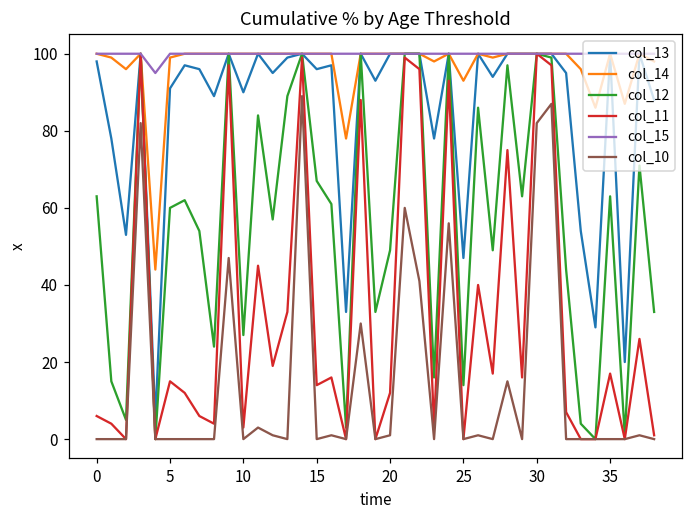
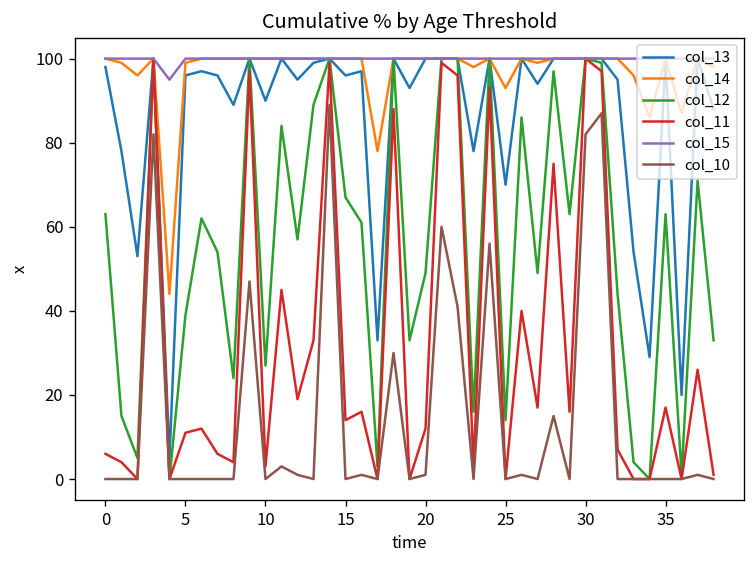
  {
    "col_13": {
      "0": 98,
-     "5": 91,
+     "5": 96,
      "10": 90,
      "15": 96,
-     "25": 47
+     "25": 70
    },
    "col_14": {
      "5": 99,
      "25": 93
    },
    "col_12": {
      "0": 63,
-     "5": 60,
+     "5": 39,
      "10": 27,
      "15": 67,
      "20": 49,
      "25": 14,
      "35": 63
    },
    "col_11": {
      "0": 6,
-     "5": 15,
+     "5": 11,
      "10": 3,
      "15": 14,
      "20": 12,
      "35": 17
    },
    "col_15": {
      "5": 100,
      "25": 100
    },
    "col_10": {
      "0": 0,
      "5": 0,
      "10": 0,
      "15": 0,
      "20": 1,
      "30": 82,
      "35": 0
    }
  }
